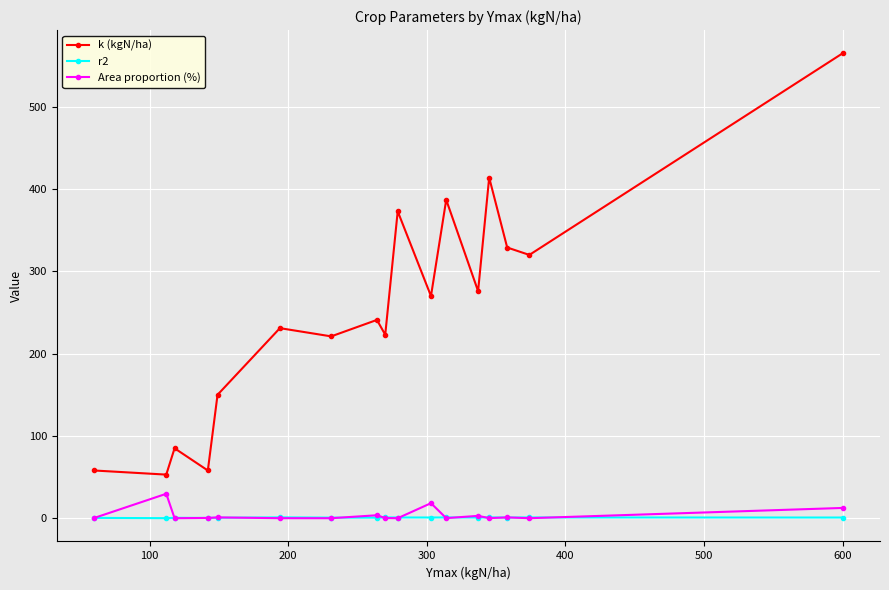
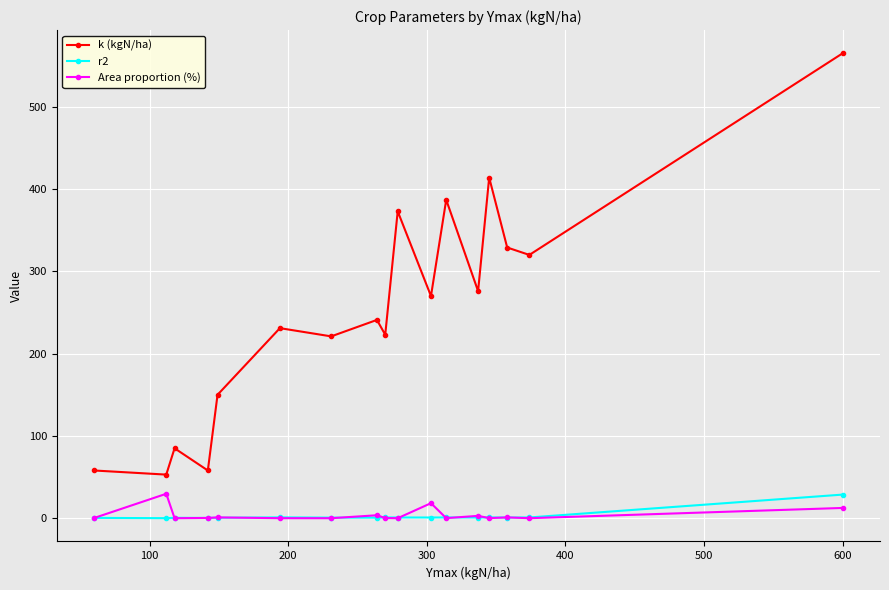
  {
    "k (kgN/ha)": {
      "600": 570
    },
    "r2": {
-     "600": 0
+     "600": 30
    },
    "Area proportion (%)": {
      "600": 10
    }
  }
